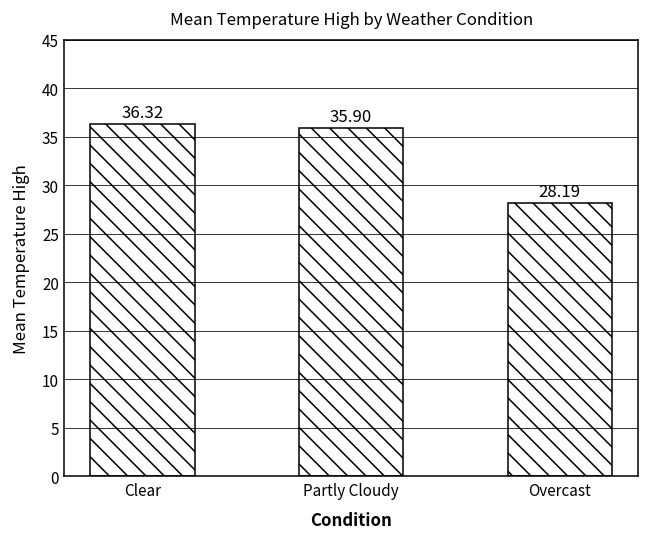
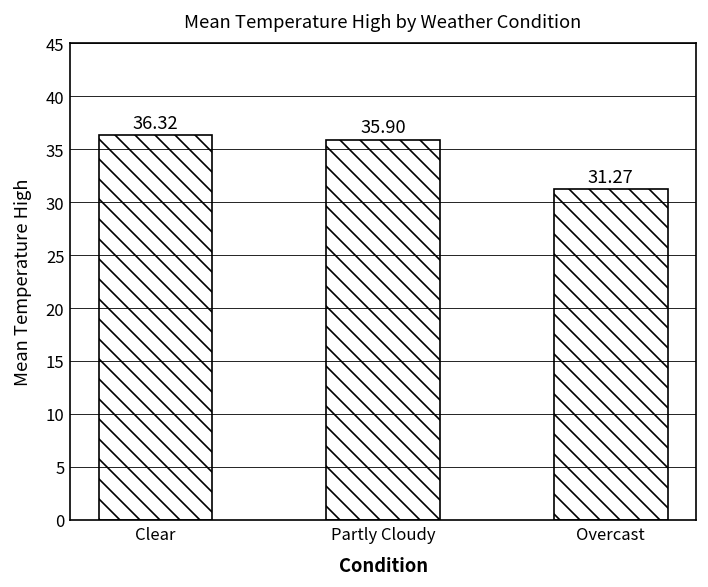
  {
    "Clear": 36.32,
    "Partly Cloudy": 35.90,
-   "Overcast": 28.19
+   "Overcast": 31.27
  }
